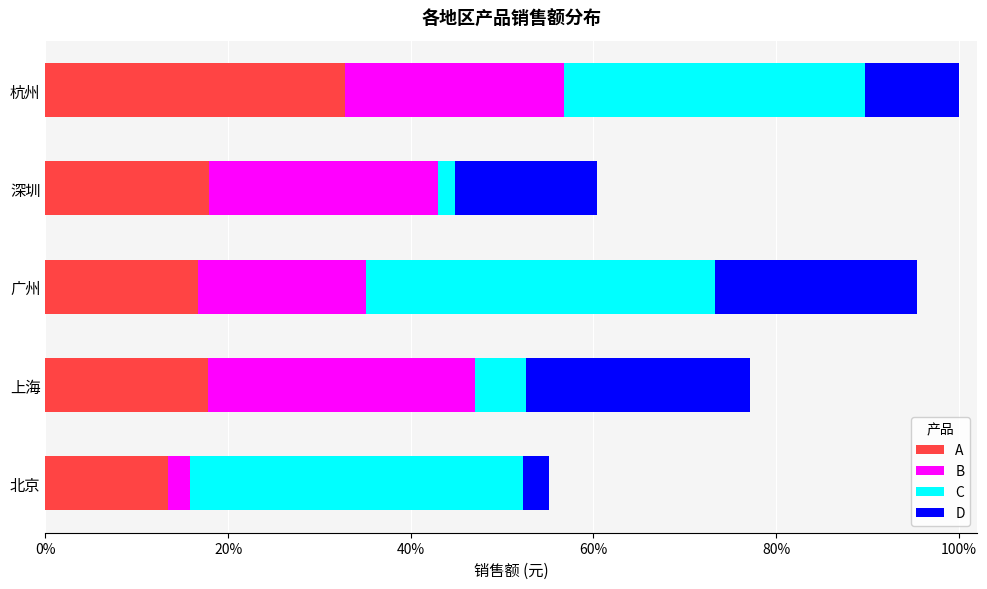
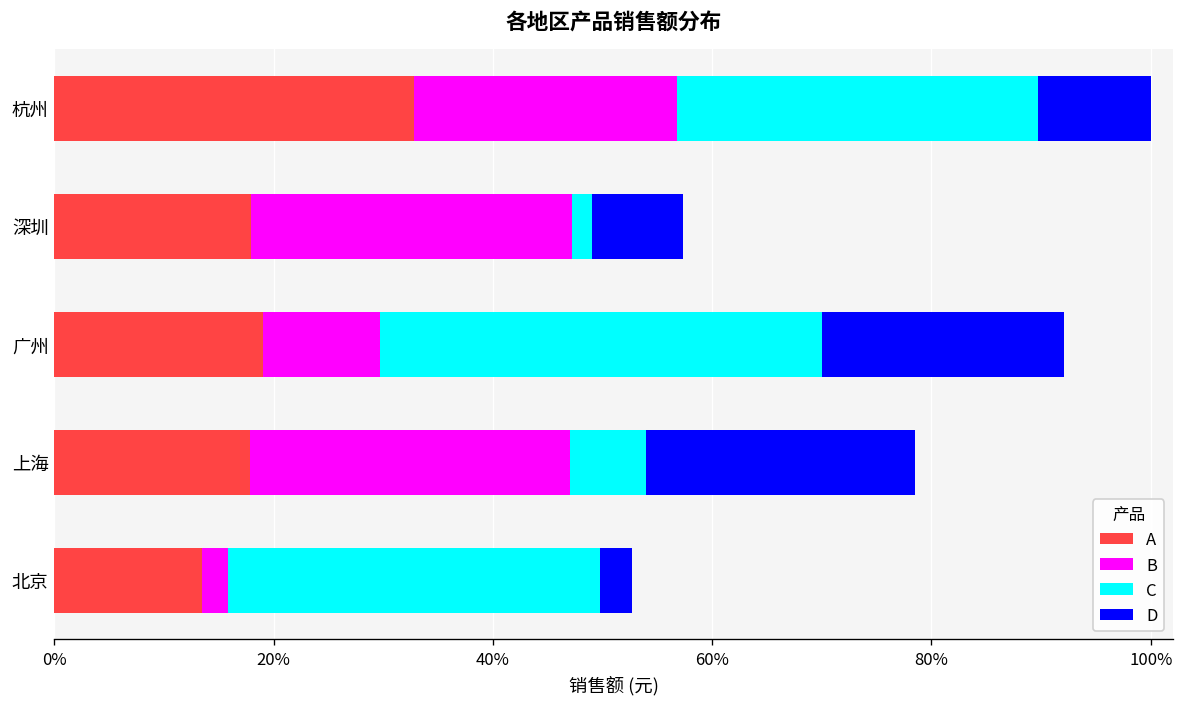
  {
    "A": {
      "杭州": "33%",
      "深圳": "18%",
-     "广州": "17%",
+     "广州": "19%",
      "上海": "18%",
      "北京": "13%"
    },
    "B": {
      "杭州": "24%",
-     "深圳": "25%",
-     "广州": "18%",
+     "深圳": "29%",
+     "广州": "11%",
      "上海": "29%",
      "北京": "2%"
    },
    "C": {
      "杭州": "33%",
      "深圳": "2%",
-     "广州": "38%",
-     "上海": "6%",
-     "北京": "36%"
+     "广州": "40%",
+     "上海": "7%",
+     "北京": "34%"
    },
    "D": {
      "杭州": "10%",
-     "深圳": "16%",
+     "深圳": "8%",
      "广州": "22%",
      "上海": "25%",
      "北京": "3%"
    }
  }
